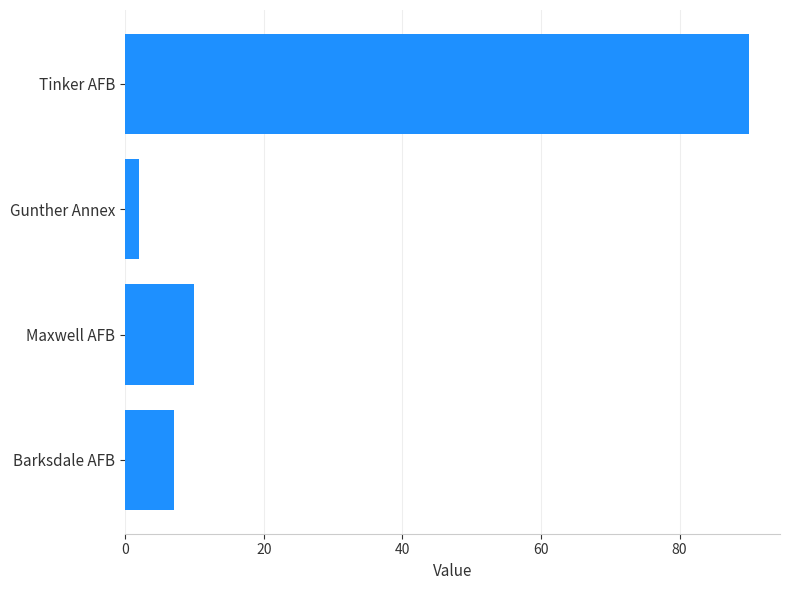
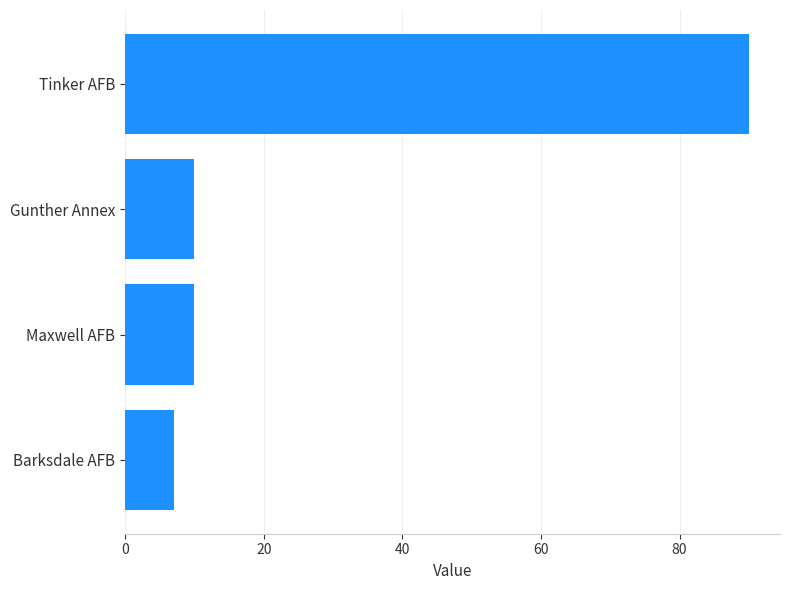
  {
    "Tinker AFB": 90,
-   "Gunther Annex": 2,
+   "Gunther Annex": 10,
    "Maxwell AFB": 10,
    "Barksdale AFB": 7
  }
